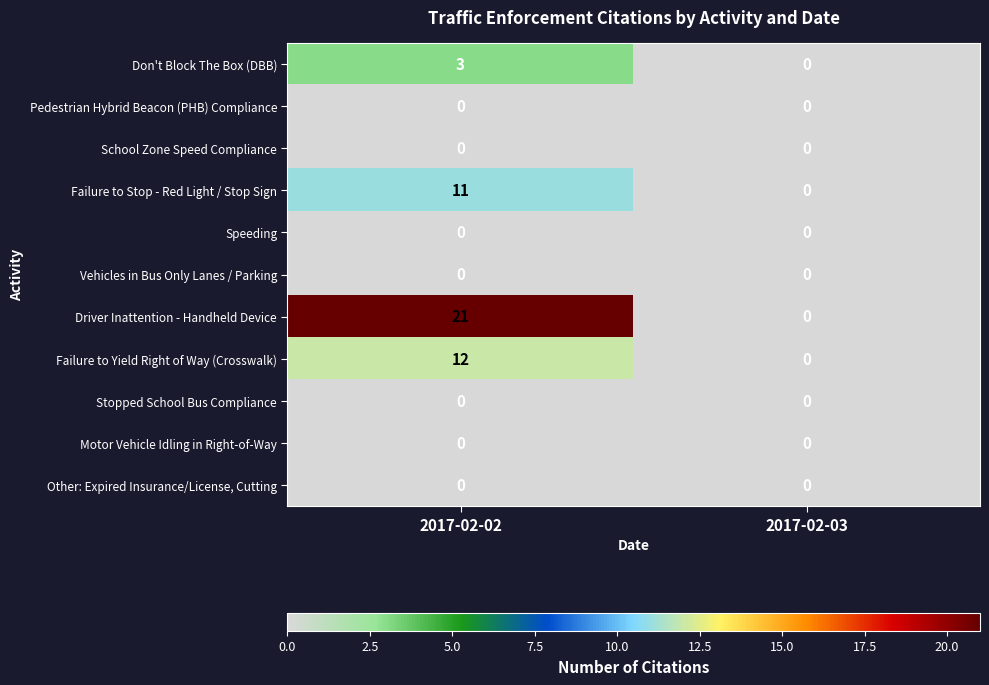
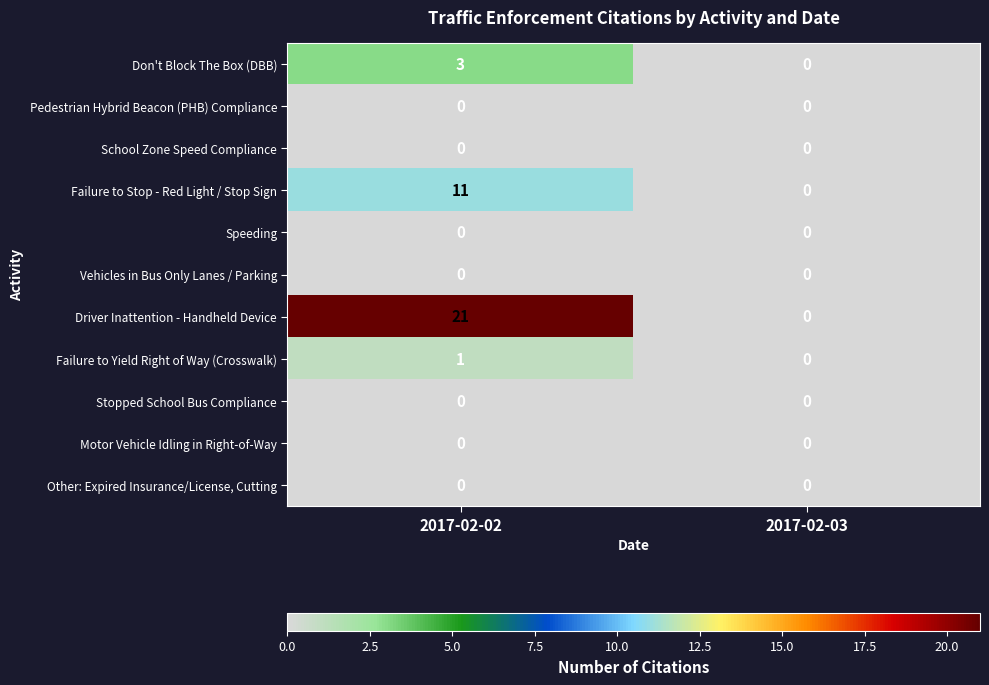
  {
    "Don't Block The Box (DBB)": {
      "2017-02-02": 3
    },
    "Failure to Stop - Red Light / Stop Sign": {
      "2017-02-02": 11
    },
    "Driver Inattention - Handheld Device": {
      "2017-02-02": 21
    },
    "Failure to Yield Right of Way (Crosswalk)": {
-     "2017-02-02": 12
+     "2017-02-02": 1
    }
  }
